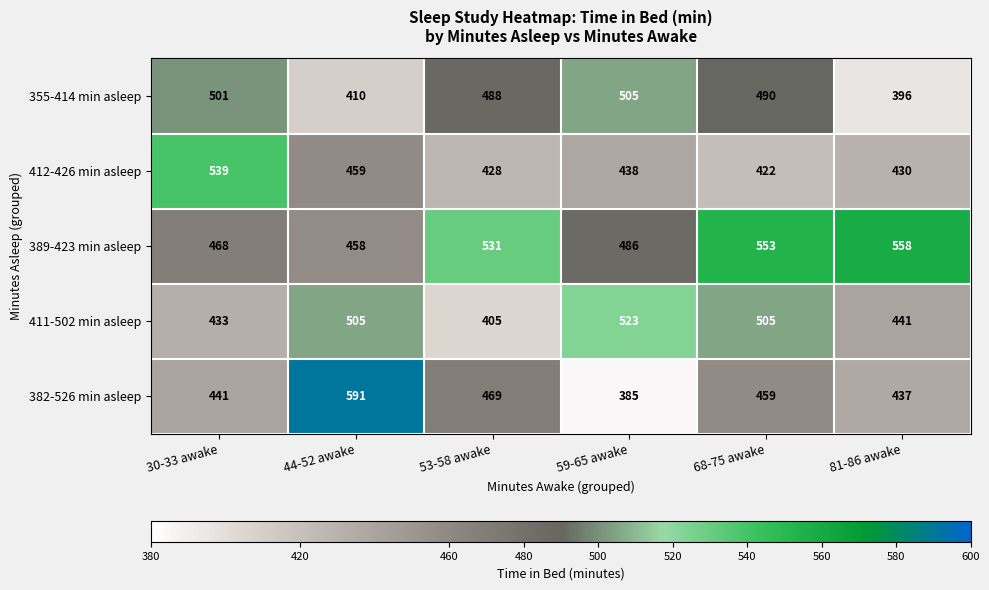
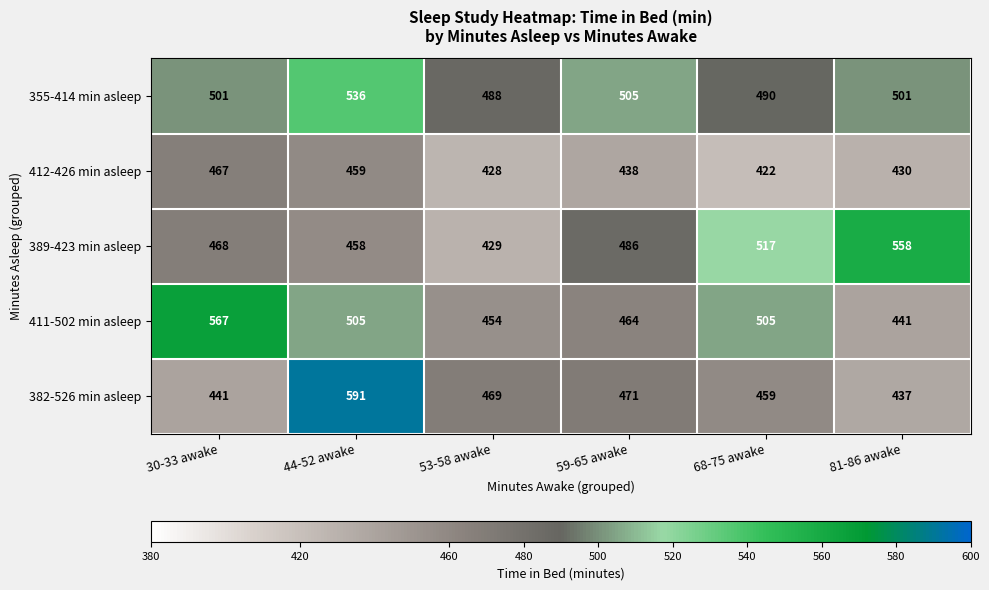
  {
    "355-414 min asleep": {
      "30-33 awake": 501,
-     "44-52 awake": 410,
+     "44-52 awake": 536,
      "53-58 awake": 488,
      "59-65 awake": 505,
      "68-75 awake": 490,
-     "81-86 awake": 396
+     "81-86 awake": 501
    },
    "412-426 min asleep": {
-     "30-33 awake": 539,
+     "30-33 awake": 467,
      "44-52 awake": 459,
      "53-58 awake": 428,
      "59-65 awake": 438,
      "68-75 awake": 422,
      "81-86 awake": 430
    },
    "389-423 min asleep": {
      "30-33 awake": 468,
      "44-52 awake": 458,
-     "53-58 awake": 531,
+     "53-58 awake": 429,
      "59-65 awake": 486,
-     "68-75 awake": 553,
+     "68-75 awake": 517,
      "81-86 awake": 558
    },
    "411-502 min asleep": {
-     "30-33 awake": 433,
+     "30-33 awake": 567,
      "44-52 awake": 505,
-     "53-58 awake": 405,
-     "59-65 awake": 523,
+     "53-58 awake": 454,
+     "59-65 awake": 464,
      "68-75 awake": 505,
      "81-86 awake": 441
    },
    "382-526 min asleep": {
      "30-33 awake": 441,
      "44-52 awake": 591,
      "53-58 awake": 469,
-     "59-65 awake": 385,
+     "59-65 awake": 471,
      "68-75 awake": 459,
      "81-86 awake": 437
    }
  }
